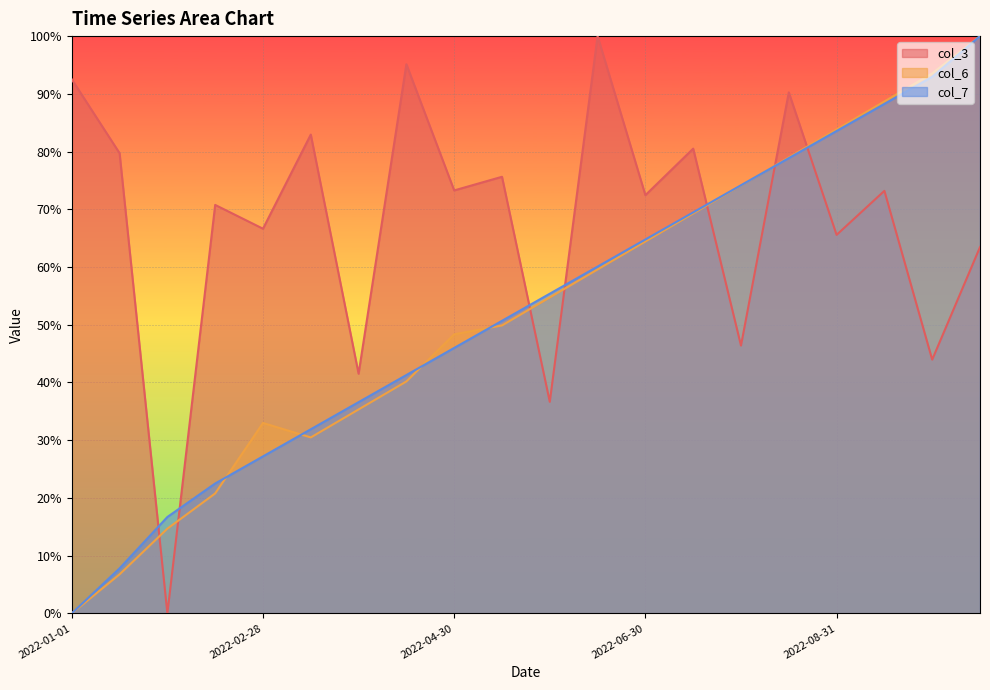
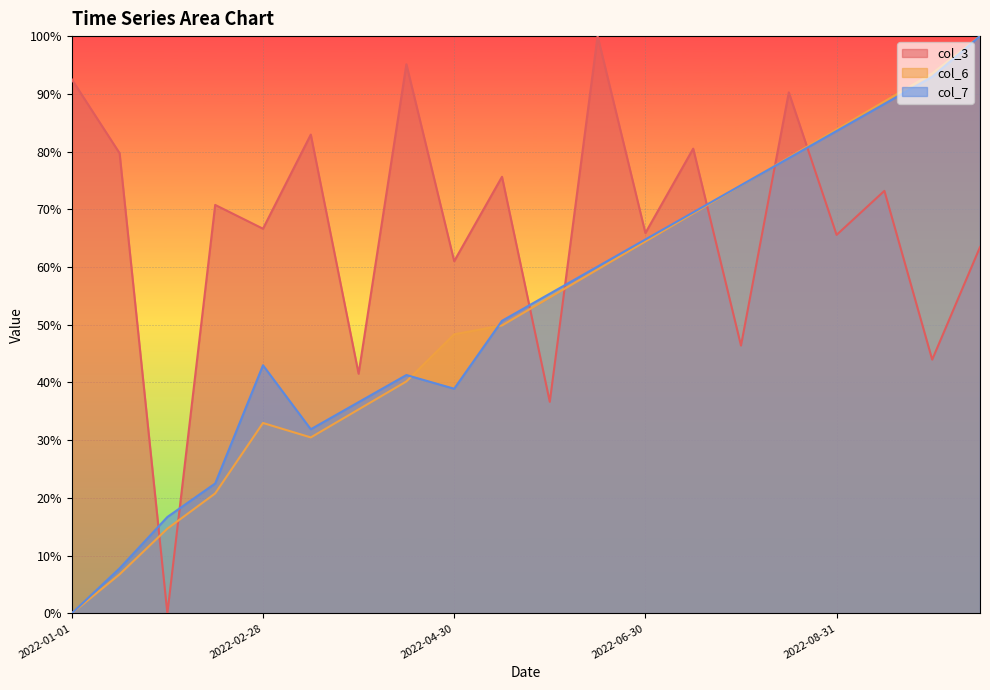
  {
    "col_3": {
      "2022-01-01": "93%",
      "2022-02-28": "67%",
-     "2022-04-30": "73%",
-     "2022-06-30": "72%",
+     "2022-04-30": "61%",
+     "2022-06-30": "66%",
      "2022-08-31": "66%"
    },
    "col_6": {
      "2022-02-28": "33%",
      "2022-04-30": "48%"
    },
    "col_7": {
-     "2022-02-28": "27%",
-     "2022-04-30": "46%"
+     "2022-02-28": "43%",
+     "2022-04-30": "39%"
    }
  }
